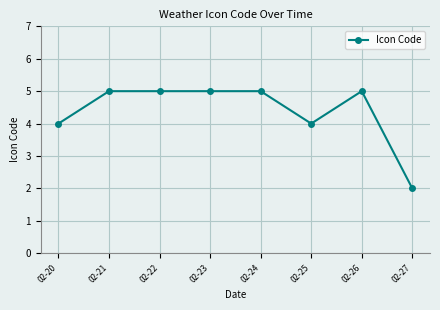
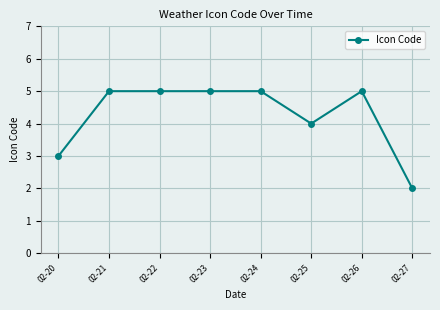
  {
-   "02-20": 4,
+   "02-20": 3,
    "02-21": 5,
    "02-22": 5,
    "02-23": 5,
    "02-24": 5,
    "02-25": 4,
    "02-26": 5,
    "02-27": 2
  }
